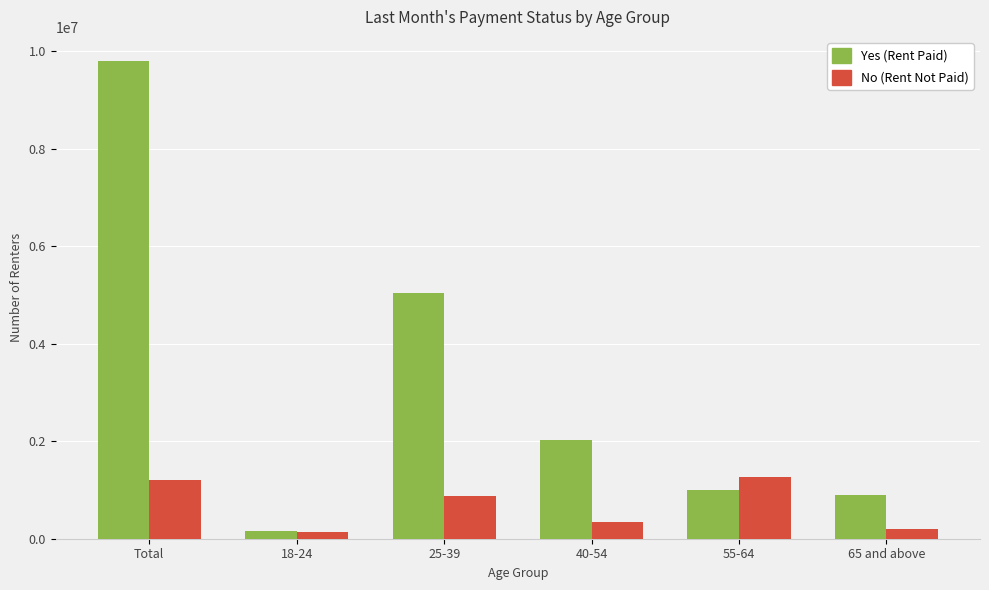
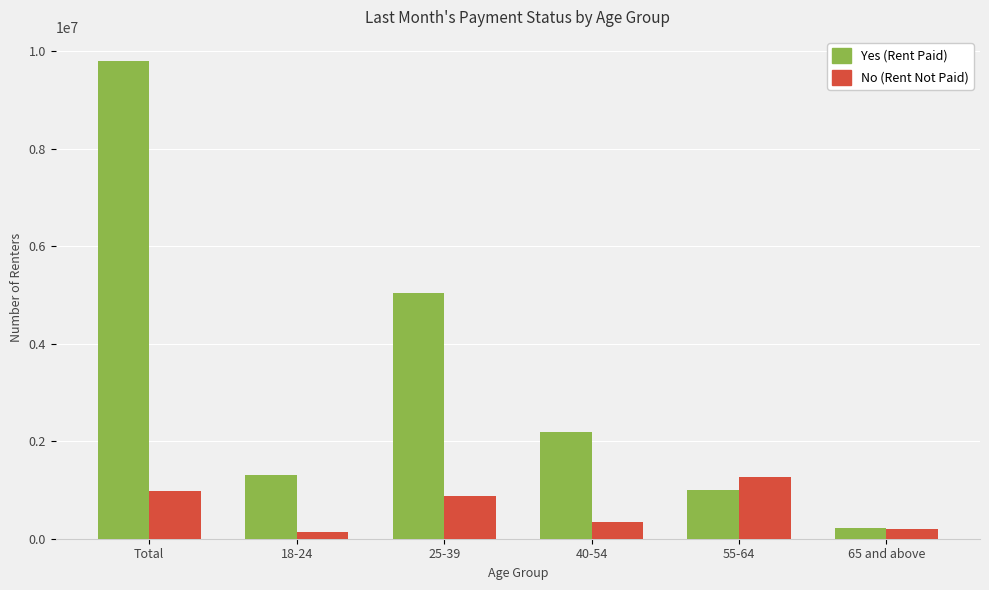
  {
    "Yes (Rent Paid)": {
      "Total": 9800000,
-     "18-24": 200000,
+     "18-24": 1300000,
      "25-39": 5000000,
-     "40-54": 2000000,
+     "40-54": 2200000,
      "55-64": 1000000,
-     "65 and above": 900000
+     "65 and above": 200000
    },
    "No (Rent Not Paid)": {
-     "Total": 1200000,
+     "Total": 1000000,
      "18-24": 100000,
      "25-39": 900000,
      "40-54": 300000,
      "55-64": 1300000,
      "65 and above": 200000
    }
  }
